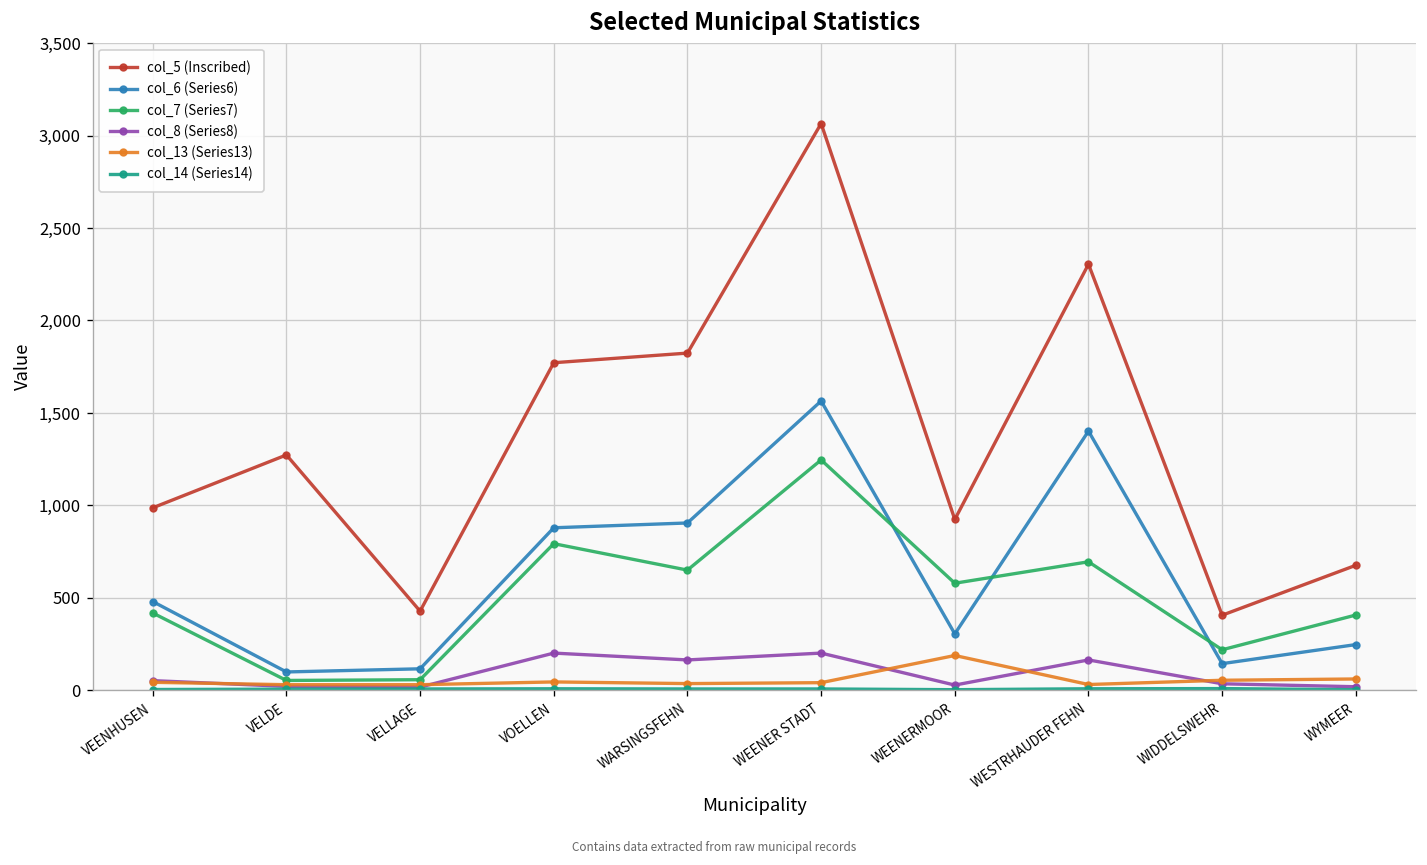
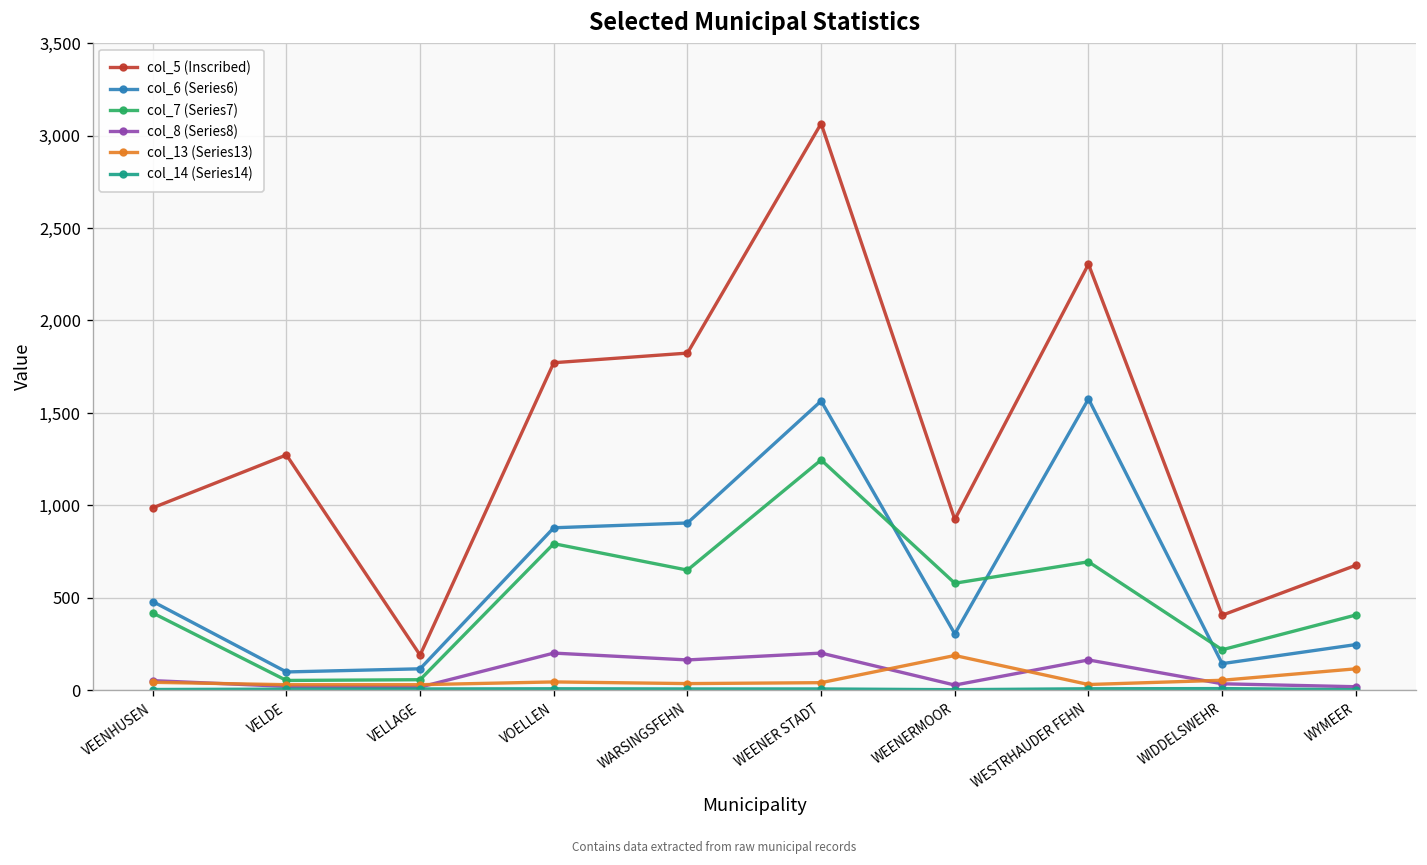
  {
    "col_5 (Inscribed)": {
      "VEENHUSEN": "990",
      "VELDE": "1,270",
-     "VELLAGE": "430",
+     "VELLAGE": "190",
      "VOELLEN": "1,770",
      "WARSINGSFEHN": "1,820",
      "WEENER STADT": "3,070",
      "WEENERMOOR": "920",
      "WESTRHAUDER FEHN": "2,300",
      "WIDDELSWEHR": "410",
      "WYMEER": "680"
    },
    "col_6 (Series6)": {
      "VEENHUSEN": "480",
      "VELDE": "100",
      "VELLAGE": "120",
      "VOELLEN": "880",
      "WARSINGSFEHN": "900",
      "WEENER STADT": "1,560",
      "WEENERMOOR": "300",
-     "WESTRHAUDER FEHN": "1,400",
+     "WESTRHAUDER FEHN": "1,580",
      "WIDDELSWEHR": "140",
      "WYMEER": "250"
    },
    "col_8 (Series8)": {
      "VOELLEN": "200",
      "WARSINGSFEHN": "160",
      "WEENER STADT": "200",
      "WEENERMOOR": "30",
      "WESTRHAUDER FEHN": "160",
      "WIDDELSWEHR": "30"
    },
    "col_13 (Series13)": {
      "VOELLEN": "40",
      "WARSINGSFEHN": "40",
      "WEENER STADT": "40",
      "WEENERMOOR": "190",
      "WESTRHAUDER FEHN": "30",
      "WIDDELSWEHR": "50",
-     "WYMEER": "60"
+     "WYMEER": "120"
    }
  }
